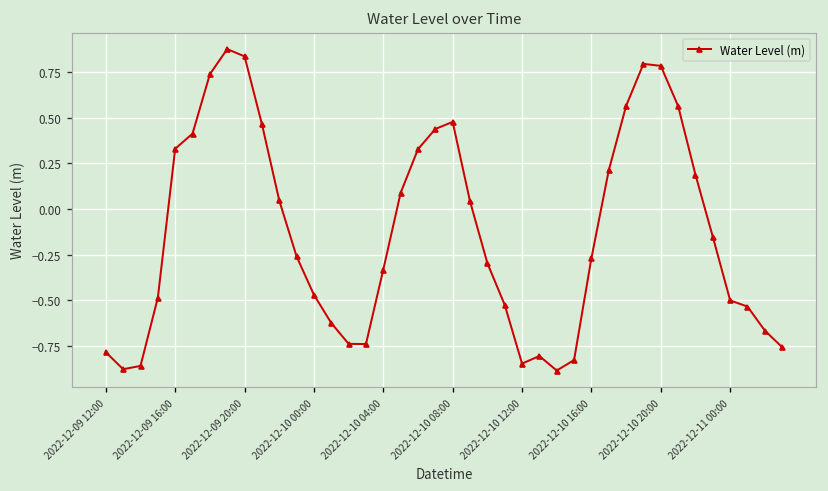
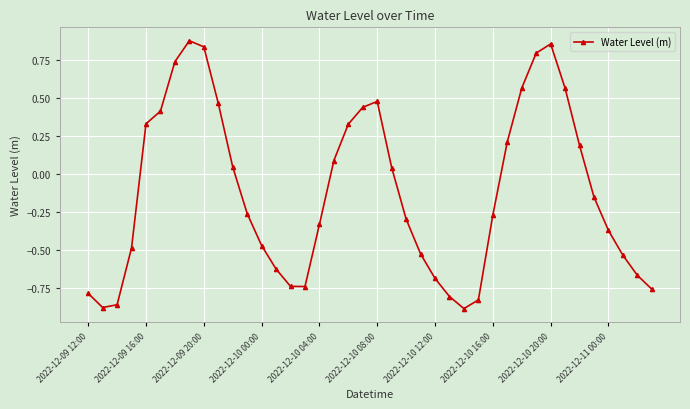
  {
    "2022-12-09 12:00": -0.79,
    "2022-12-09 16:00": 0.33,
    "2022-12-09 20:00": 0.84,
    "2022-12-10 00:00": -0.47,
    "2022-12-10 04:00": -0.33,
    "2022-12-10 08:00": 0.48,
-   "2022-12-10 12:00": -0.85,
+   "2022-12-10 12:00": -0.69,
    "2022-12-10 16:00": -0.27,
-   "2022-12-10 20:00": 0.78,
-   "2022-12-11 00:00": -0.50
+   "2022-12-10 20:00": 0.85,
+   "2022-12-11 00:00": -0.37
  }
